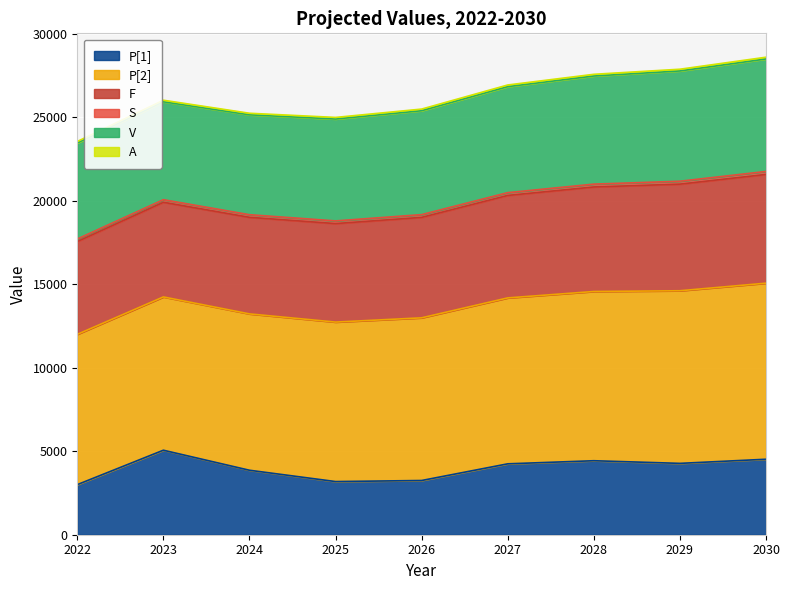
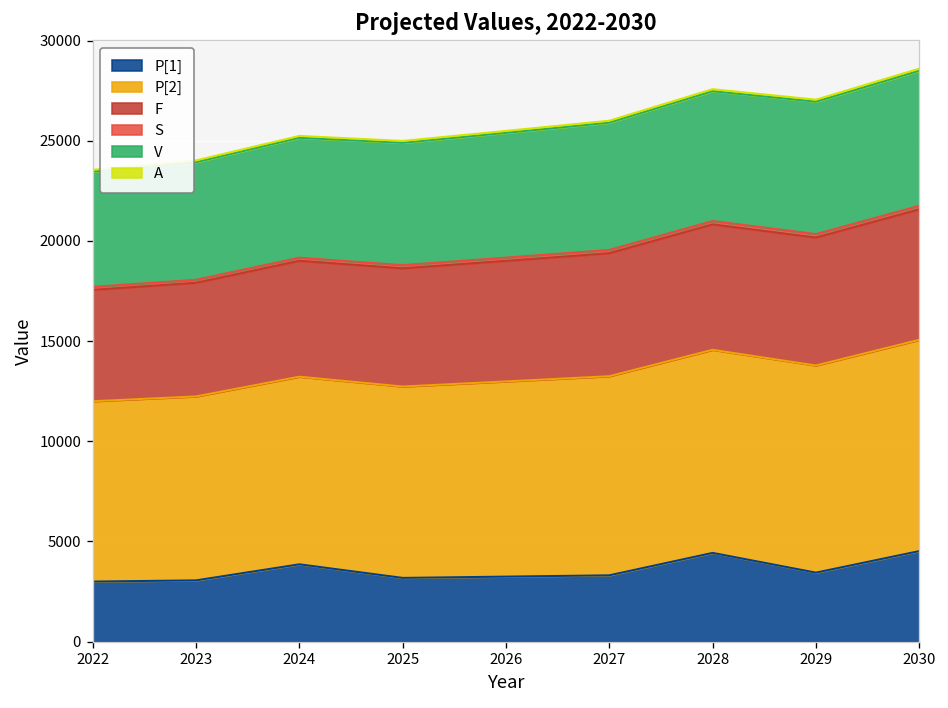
  {
    "P[1]": {
      "2022": 3000,
-     "2023": 5100,
+     "2023": 3100,
      "2024": 3900,
      "2025": 3200,
      "2026": 3200,
-     "2027": 4200,
+     "2027": 3300,
      "2028": 4400,
-     "2029": 4300,
+     "2029": 3400,
      "2030": 4500
    },
    "P[2]": {
      "2022": 9000,
      "2023": 9200,
      "2024": 9400,
      "2025": 9600,
      "2026": 9700,
      "2027": 9900,
      "2028": 10100,
      "2029": 10300,
      "2030": 10500
    }
  }
